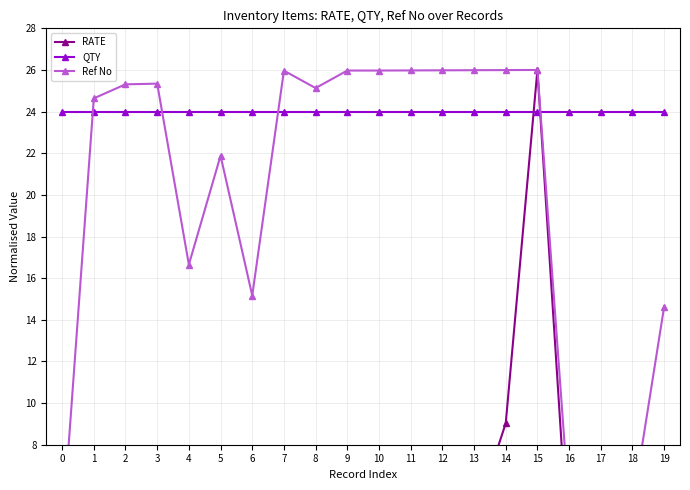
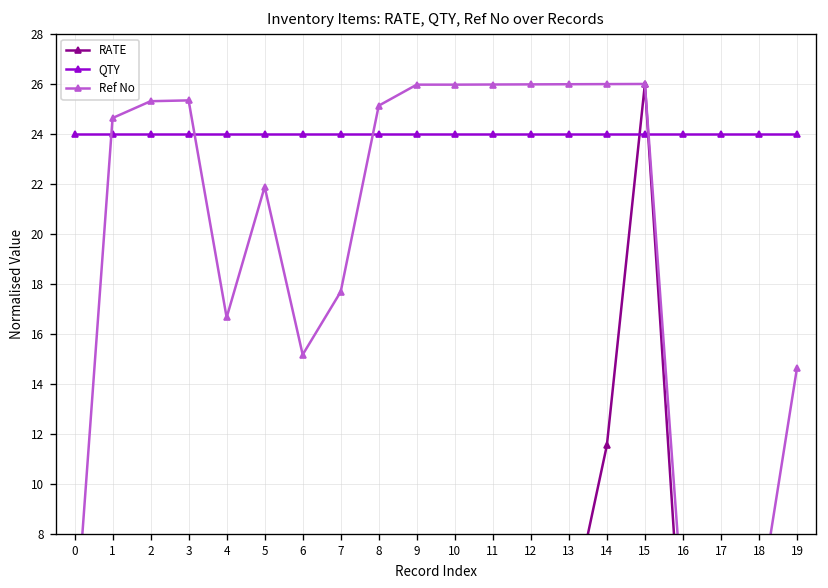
  {
    "RATE": {
-     "14": 9.0
+     "14": 11.5
    },
    "QTY": {
      "0": 24.0,
      "1": 24.0,
      "2": 24.0,
      "3": 24.0,
      "4": 24.0,
      "5": 24.0,
      "6": 24.0,
      "7": 24.0,
      "8": 24.0,
      "9": 24.0,
      "10": 24.0,
      "11": 24.0,
      "12": 24.0,
      "13": 24.0,
      "14": 24.0,
      "15": 24.0,
      "16": 24.0,
      "17": 24.0,
      "18": 24.0,
      "19": 24.0
    },
    "Ref No": {
      "1": 24.6,
      "2": 25.3,
      "3": 25.3,
      "4": 16.7,
      "5": 21.9,
      "6": 15.2,
-     "7": 26.0,
+     "7": 17.7,
      "8": 25.1,
      "9": 26.0,
      "10": 26.0,
      "11": 26.0,
      "12": 26.0,
      "13": 26.0,
      "14": 26.0,
      "19": 14.6
    }
  }
